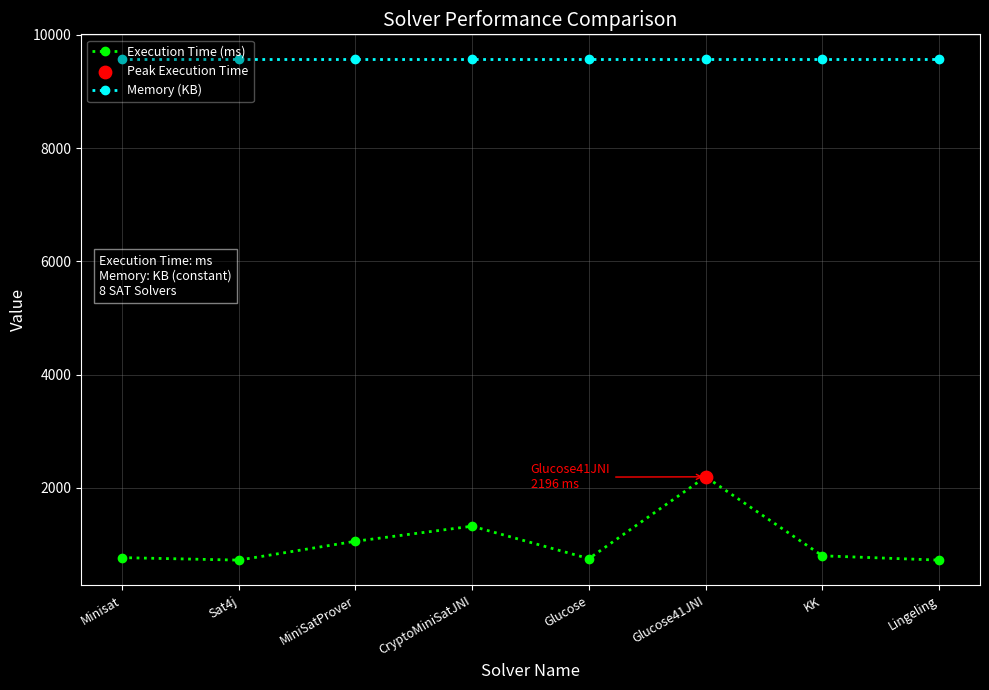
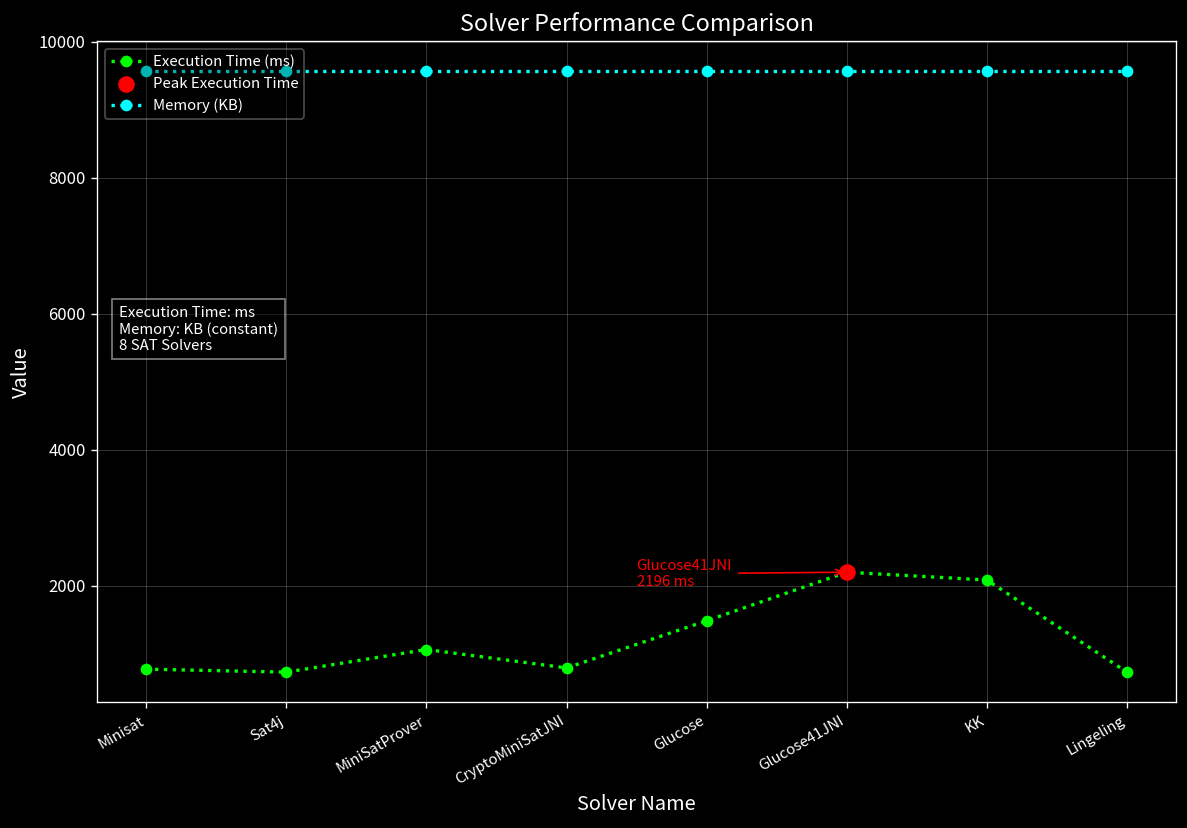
  {
    "Execution Time (ms)": {
      "Minisat": 800,
      "Sat4j": 700,
      "MiniSatProver": 1100,
-     "CryptoMiniSatJNI": 1300,
-     "Glucose": 800,
-     "KK": 800,
+     "CryptoMiniSatJNI": 800,
+     "Glucose": 1500,
+     "KK": 2100,
      "Lingeling": 700
    },
    "Memory (KB)": {
      "MiniSatProver": 9600,
      "CryptoMiniSatJNI": 9600,
      "Glucose": 9600,
      "Glucose41JNI": 9600,
      "KK": 9600,
      "Lingeling": 9600
    }
  }
